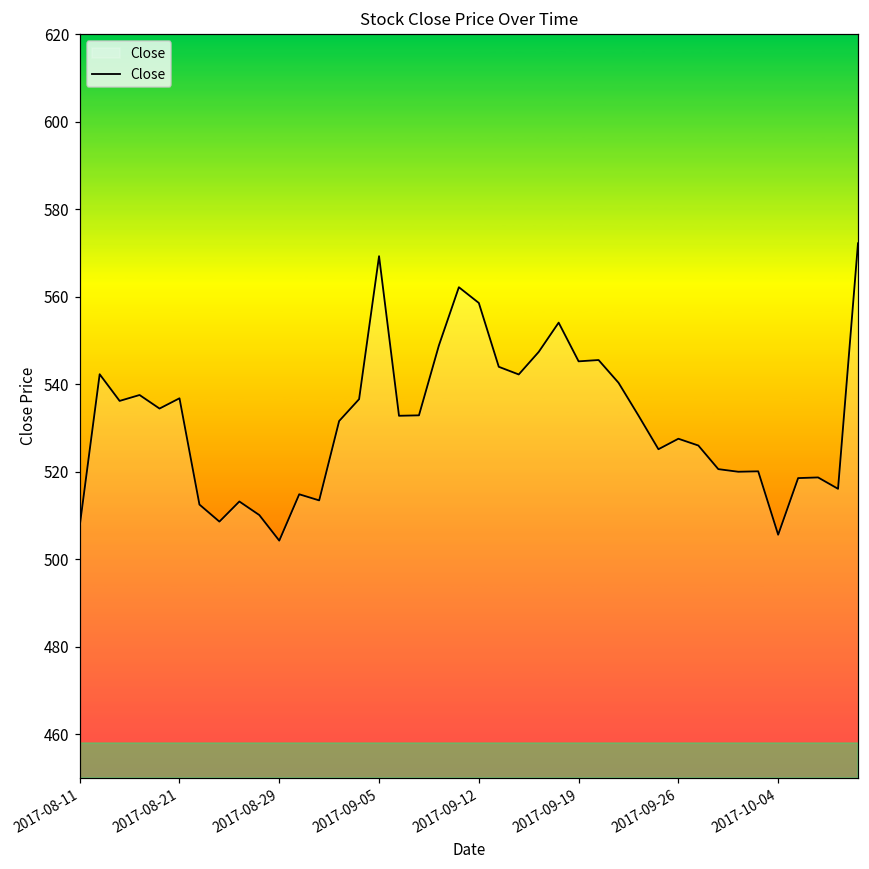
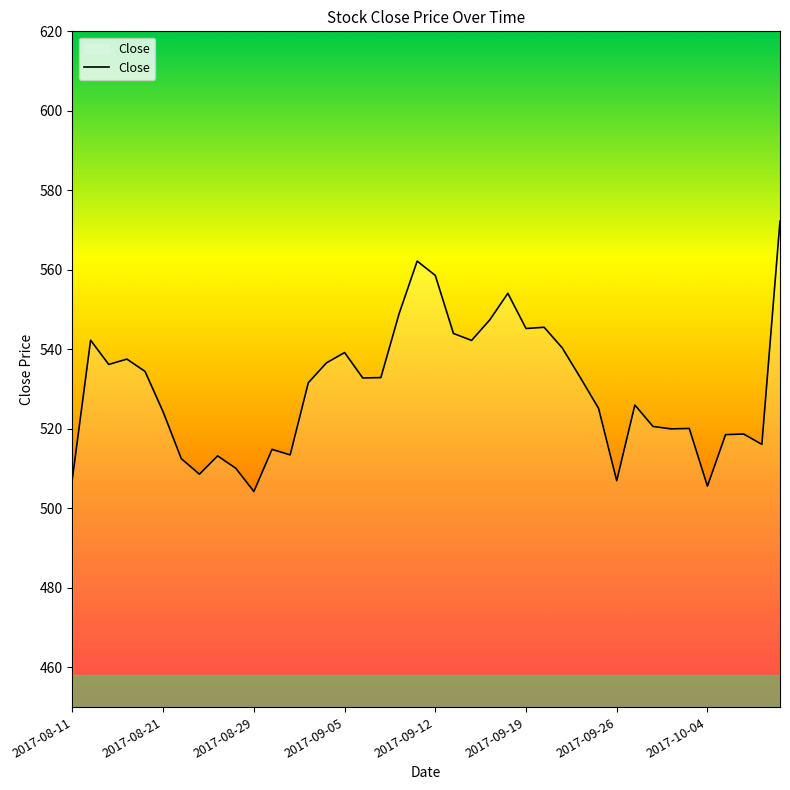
  {
    "2017-08-11": 508,
-   "2017-08-21": 537,
+   "2017-08-21": 524,
    "2017-08-29": 504,
-   "2017-09-05": 569,
+   "2017-09-05": 539,
    "2017-09-12": 559,
    "2017-09-19": 545,
-   "2017-09-26": 528,
+   "2017-09-26": 507,
    "2017-10-04": 506
  }
